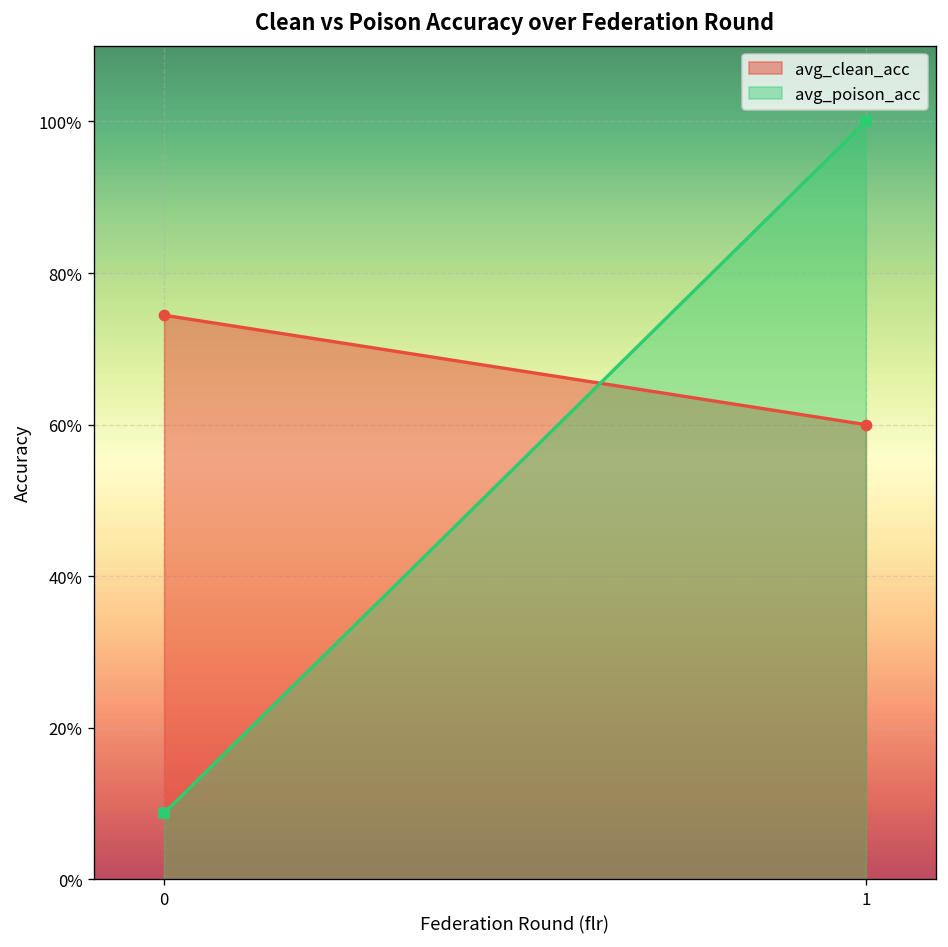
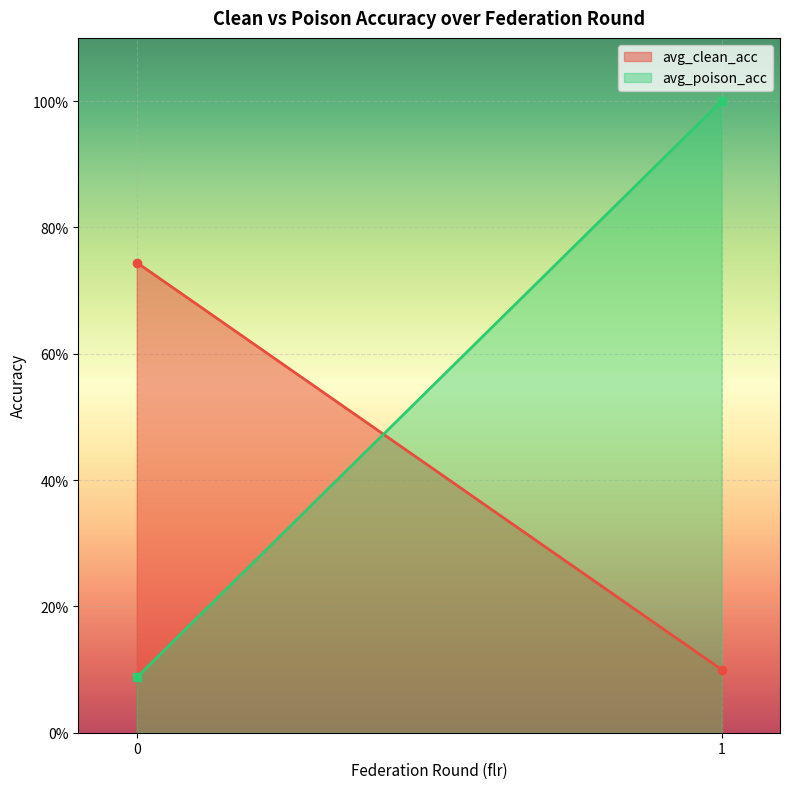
  {
    "avg_clean_acc": {
      "0": "74%",
-     "1": "60%"
+     "1": "10%"
    },
    "avg_poison_acc": {
      "0": "9%",
      "1": "100%"
    }
  }
